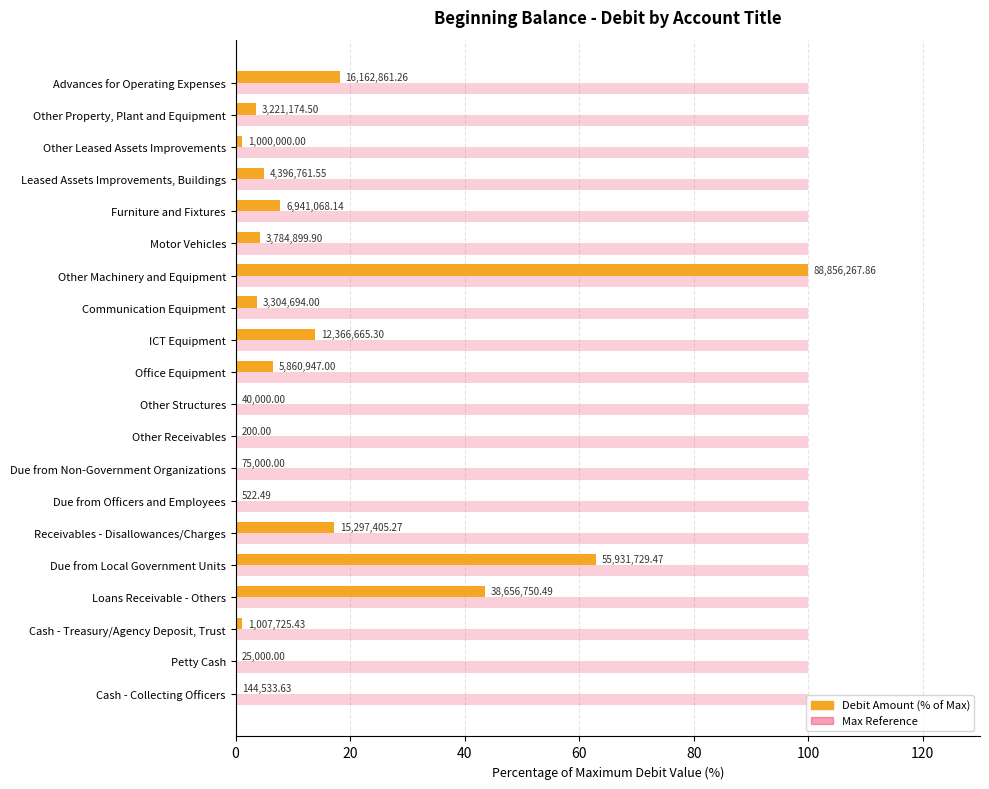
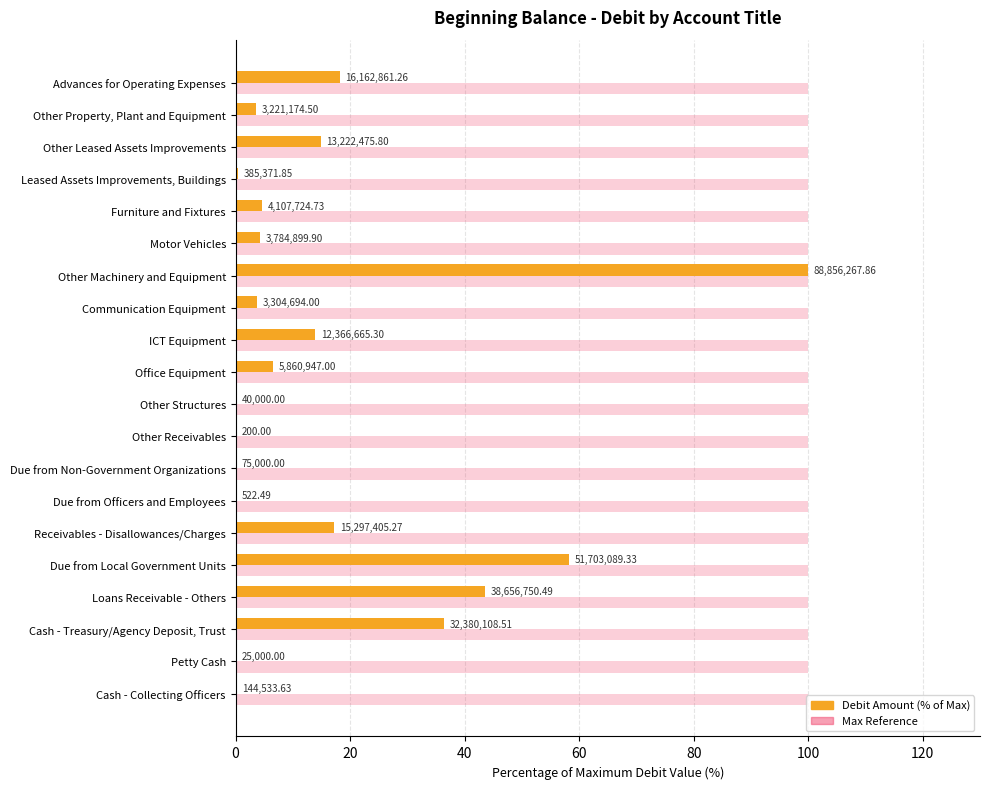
  {
    "Debit Amount (% of Max)": {
-     "Other Leased Assets Improvements": "1,000,000.00",
-     "Leased Assets Improvements, Buildings": "4,396,761.55",
-     "Furniture and Fixtures": "6,941,068.14",
-     "Due from Local Government Units": "55,931,729.47",
-     "Cash - Treasury/Agency Deposit, Trust": "1,007,725.43"
+     "Other Leased Assets Improvements": "13,222,475.80",
+     "Leased Assets Improvements, Buildings": "385,371.85",
+     "Furniture and Fixtures": "4,107,724.73",
+     "Due from Local Government Units": "51,703,089.33",
+     "Cash - Treasury/Agency Deposit, Trust": "32,380,108.51"
    }
  }
